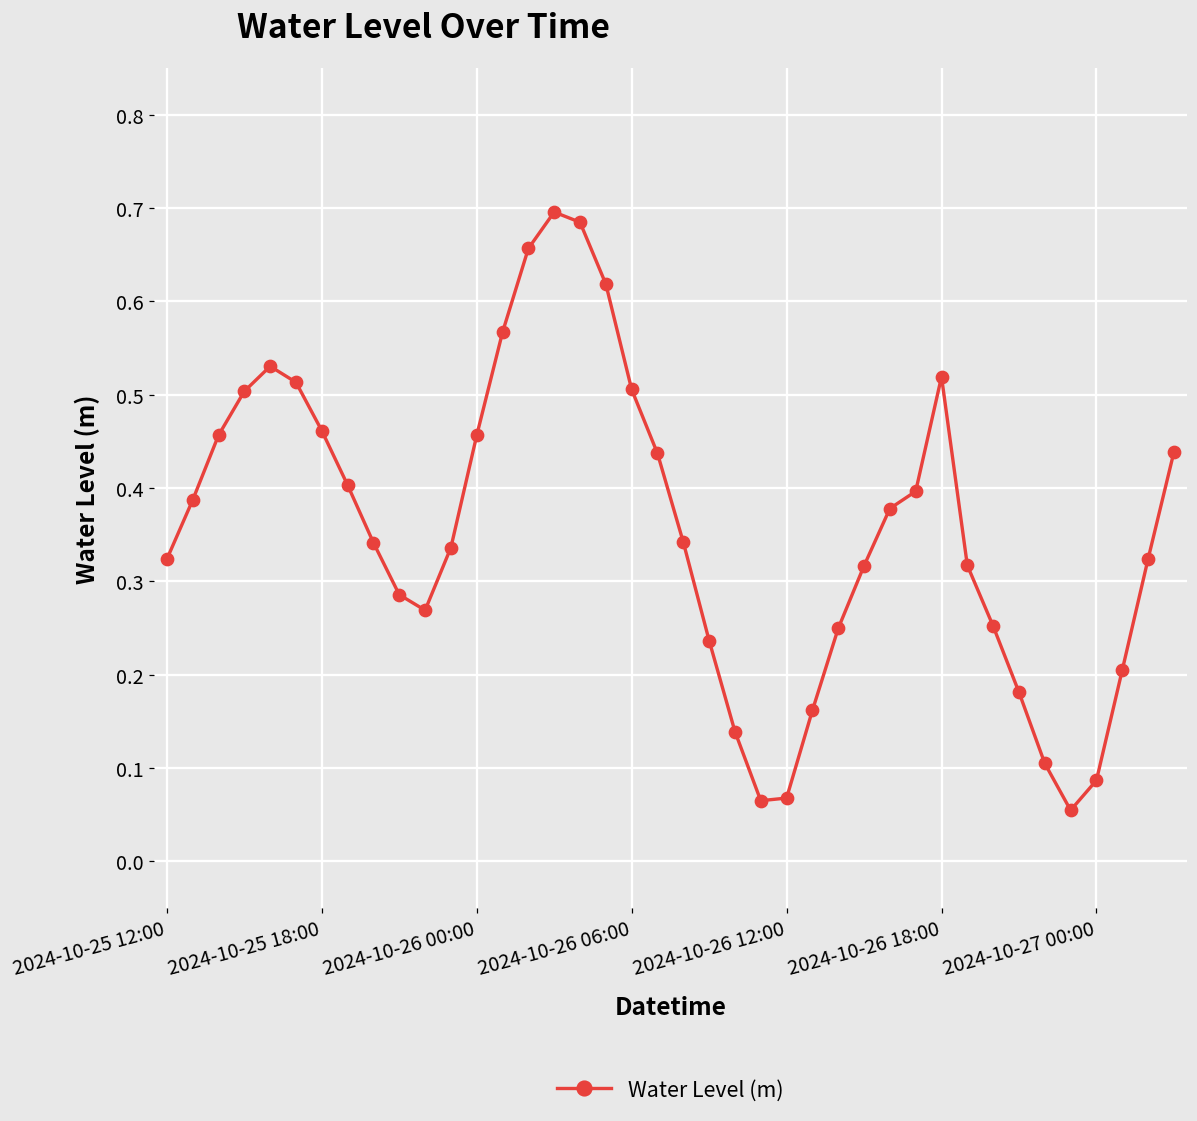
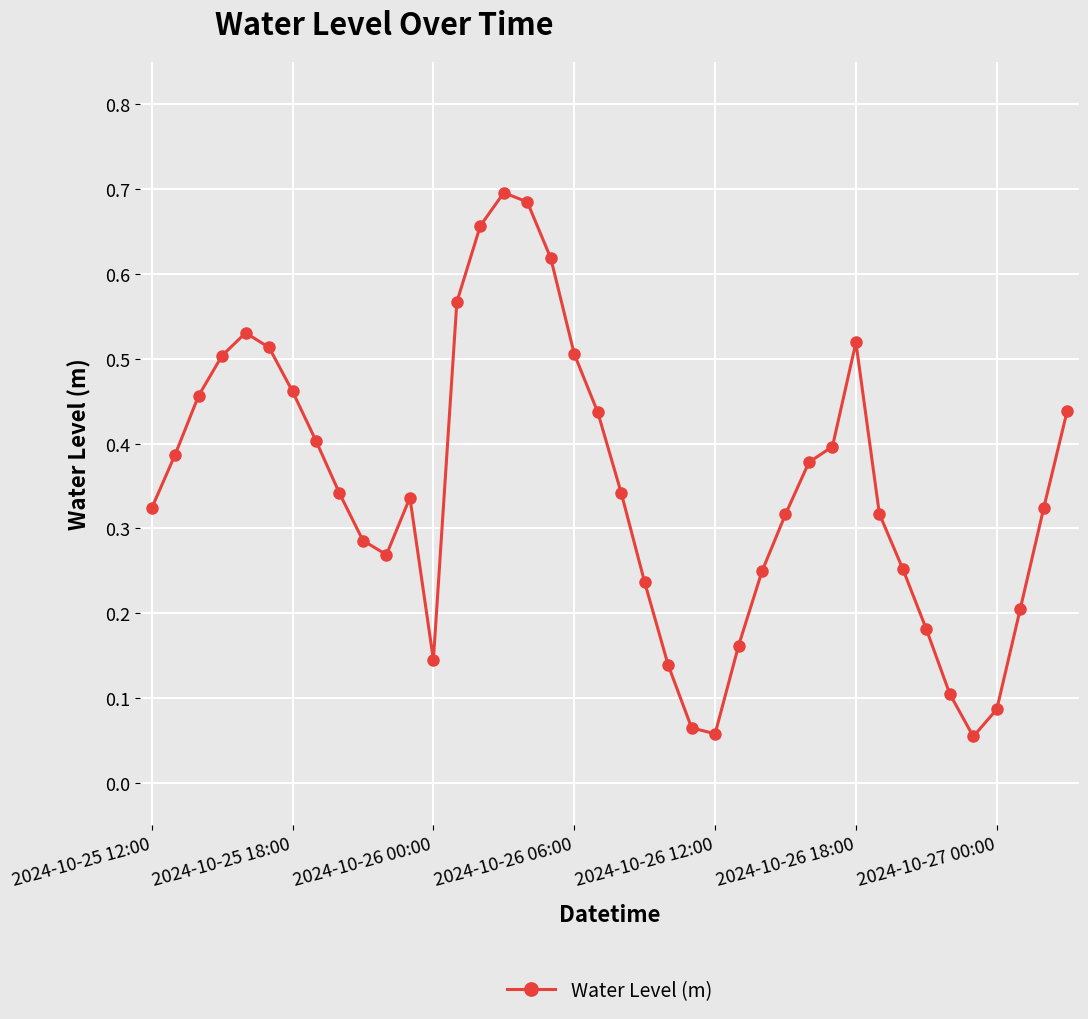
  {
    "2024-10-25 12:00": 0.32,
    "2024-10-25 18:00": 0.46,
-   "2024-10-26 00:00": 0.46,
+   "2024-10-26 00:00": 0.15,
    "2024-10-26 06:00": 0.51,
-   "2024-10-26 12:00": 0.07,
+   "2024-10-26 12:00": 0.06,
    "2024-10-26 18:00": 0.52,
    "2024-10-27 00:00": 0.09
  }
